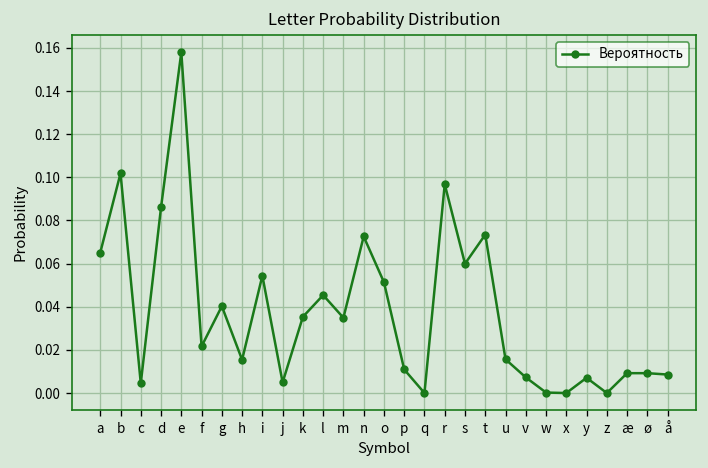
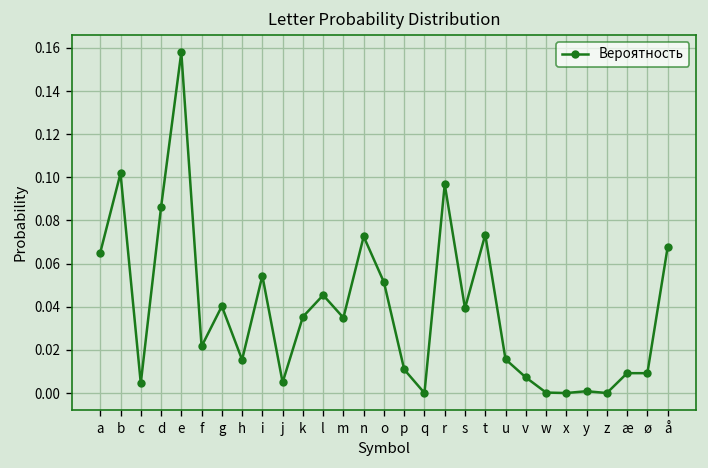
  {
    "a": 0.065,
    "b": 0.102,
    "c": 0.004,
    "d": 0.086,
    "e": 0.158,
    "f": 0.022,
    "g": 0.040,
    "h": 0.015,
    "i": 0.054,
    "j": 0.005,
    "k": 0.035,
    "l": 0.045,
    "m": 0.035,
    "n": 0.073,
    "o": 0.051,
    "p": 0.011,
    "q": 0.000,
    "r": 0.097,
-   "s": 0.060,
+   "s": 0.039,
    "t": 0.073,
    "u": 0.016,
    "v": 0.007,
    "w": 0.000,
    "x": 0.000,
-   "y": 0.007,
+   "y": 0.001,
    "z": 0.000,
    "æ": 0.009,
    "ø": 0.009,
-   "å": 0.009
+   "å": 0.068
  }
